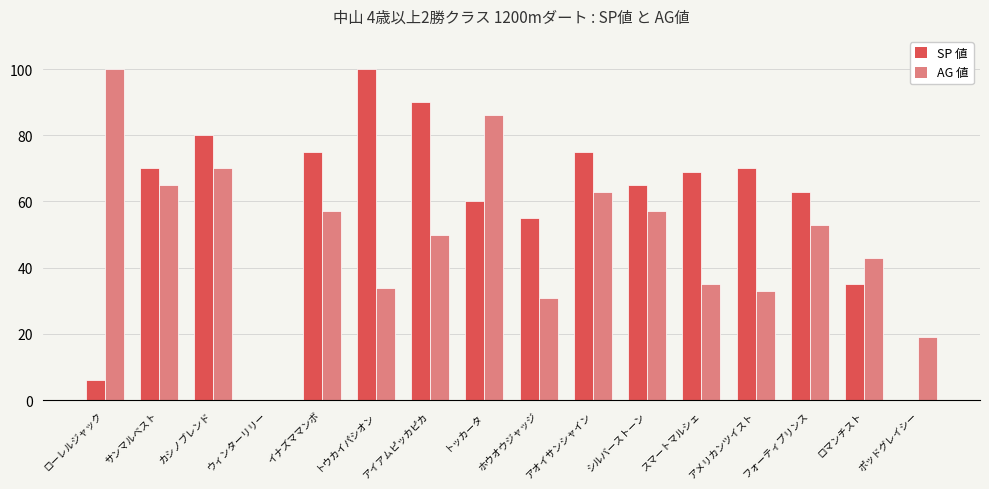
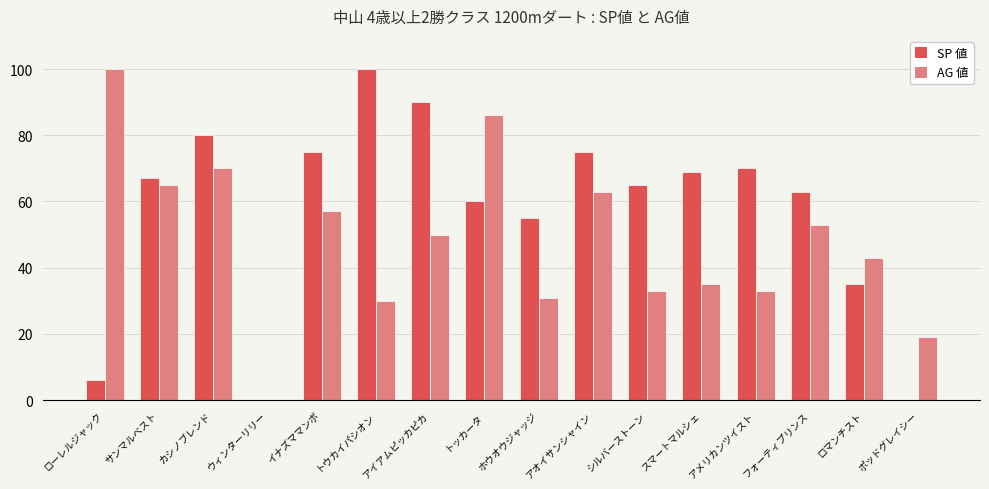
  {
    "SP 値": {
      "ローレルジャック": 6,
-     "サンマルベスト": 70,
+     "サンマルベスト": 67,
      "カシノブレンド": 80,
      "ウィンターリリー": 0,
      "イナズママンボ": 75,
      "トウカイパシオン": 100,
      "アイアムピッカピカ": 90,
      "トッカータ": 60,
      "ホウオウジャッジ": 55,
      "アオイサンシャイン": 75,
      "シルバーストーン": 65,
      "スマートマルシェ": 69,
      "アメリカンツイスト": 70,
      "フォーティプリンス": 63,
      "ロマンチスト": 35,
      "ポッドグレイシー": 0
    },
    "AG 値": {
      "ローレルジャック": 100,
      "サンマルベスト": 65,
      "カシノブレンド": 70,
      "ウィンターリリー": 0,
      "イナズママンボ": 57,
-     "トウカイパシオン": 34,
+     "トウカイパシオン": 30,
      "アイアムピッカピカ": 50,
      "トッカータ": 86,
      "ホウオウジャッジ": 31,
      "アオイサンシャイン": 63,
-     "シルバーストーン": 57,
+     "シルバーストーン": 33,
      "スマートマルシェ": 35,
      "アメリカンツイスト": 33,
      "フォーティプリンス": 53,
      "ロマンチスト": 43,
      "ポッドグレイシー": 19
    }
  }
